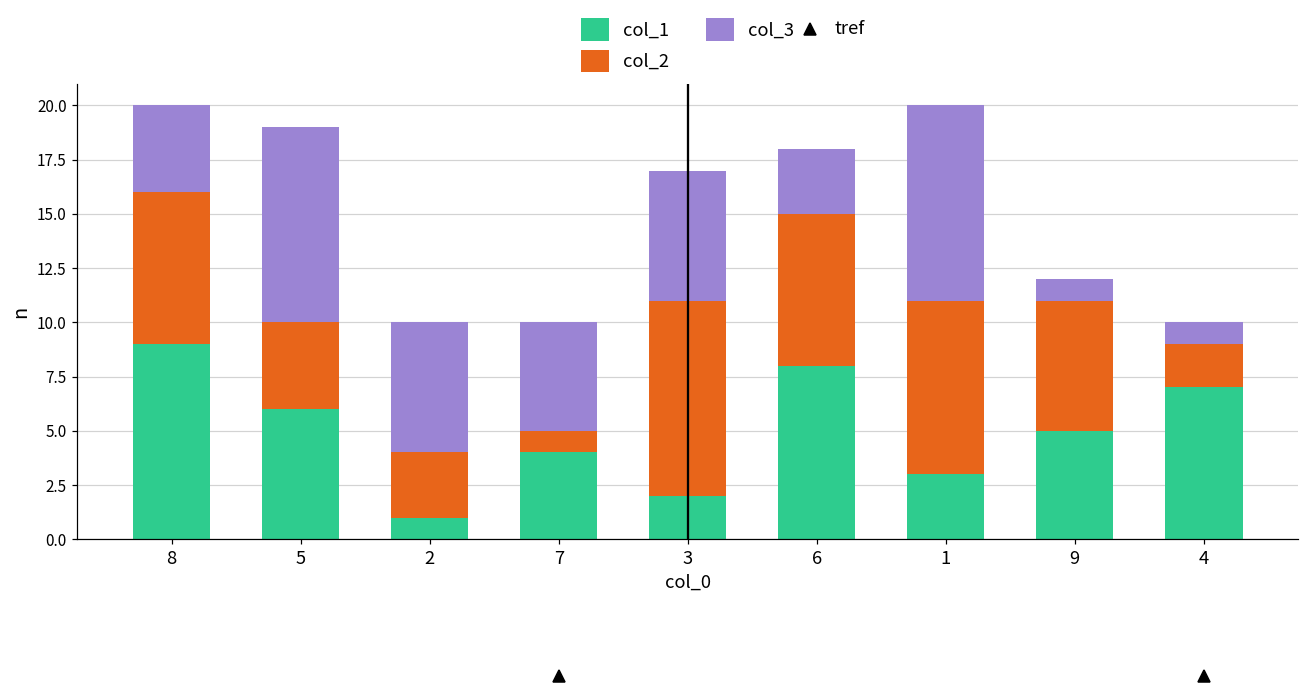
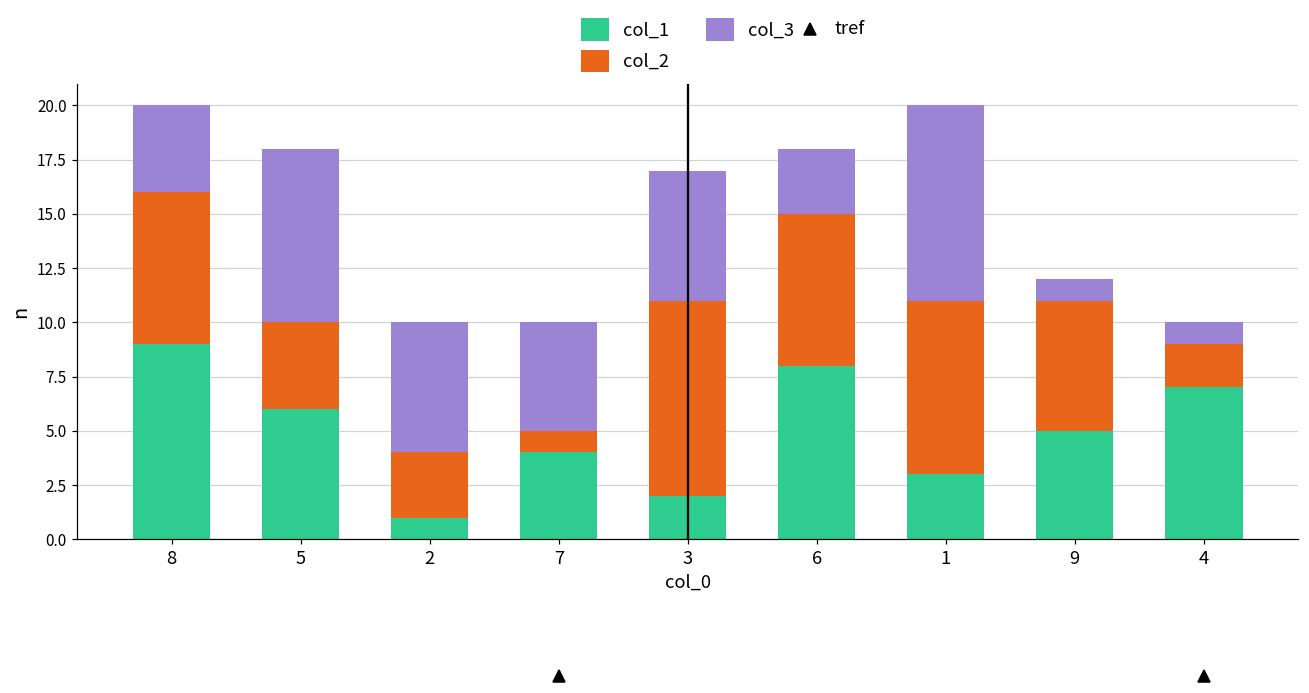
  {
    "col_1": {
      "8": 9,
      "5": 6,
      "2": 1,
      "7": 4,
      "3": 2,
      "6": 8,
      "1": 3,
      "9": 5,
      "4": 7
    },
    "col_2": {
      "8": 7,
      "5": 4,
      "2": 3,
      "7": 1,
      "3": 9,
      "6": 7,
      "1": 8,
      "9": 6,
      "4": 2
    },
    "col_3": {
      "8": 4,
-     "5": 9,
+     "5": 8,
      "2": 6,
      "7": 5,
      "3": 6,
      "6": 3,
      "1": 9,
      "9": 1,
      "4": 1
    }
  }
